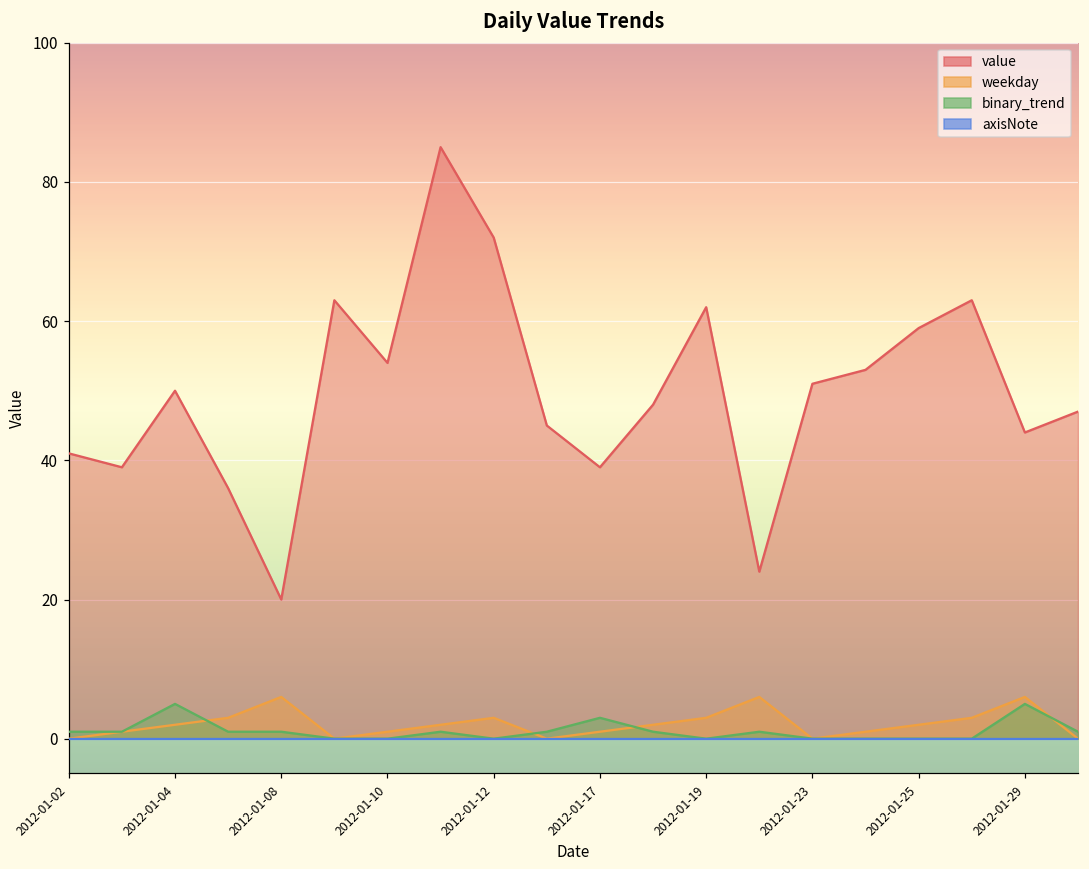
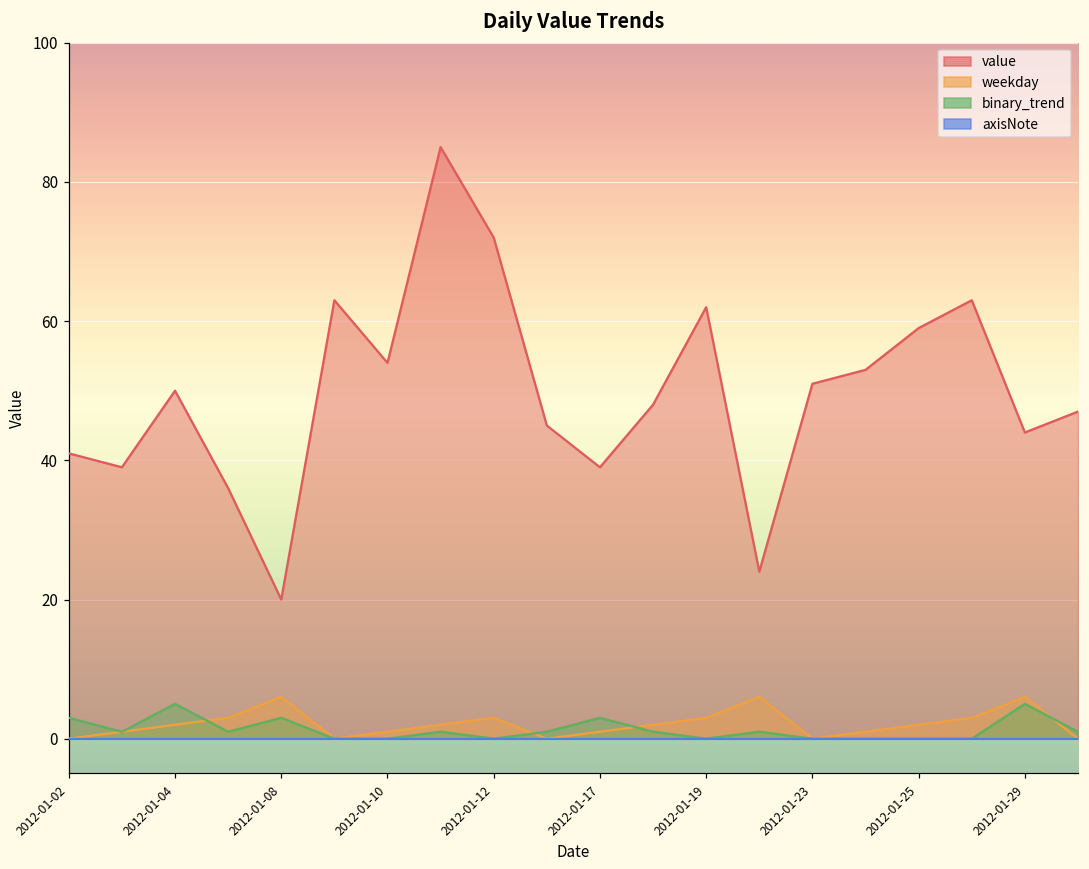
  {
    "binary_trend": {
-     "2012-01-02": 1,
+     "2012-01-02": 3,
      "2012-01-04": 5,
-     "2012-01-08": 1,
+     "2012-01-08": 3,
      "2012-01-17": 3,
      "2012-01-29": 5
    },
    "axisNote": {
      "2012-01-04": 0,
      "2012-01-08": 0,
      "2012-01-17": 0,
      "2012-01-29": 0
    }
  }
